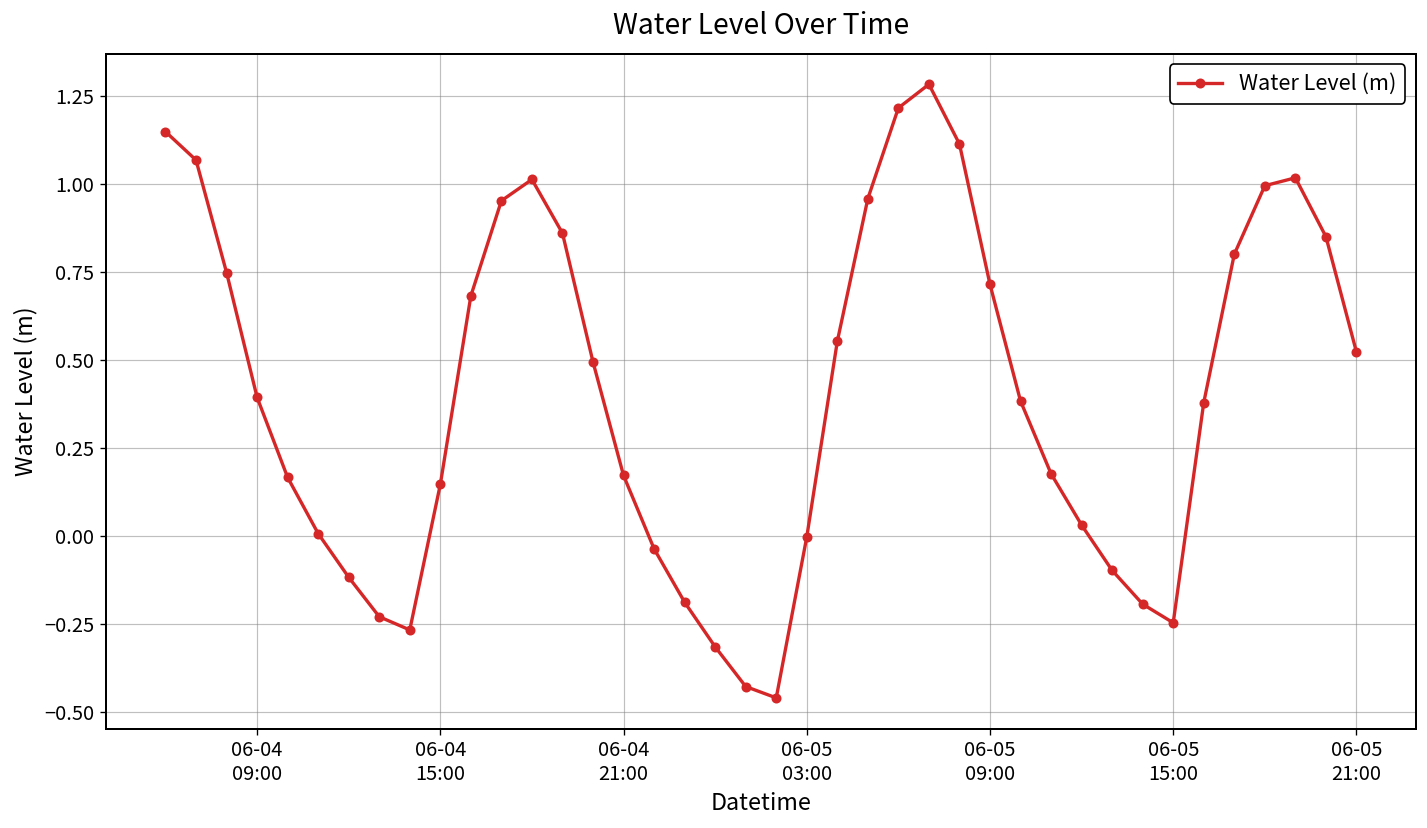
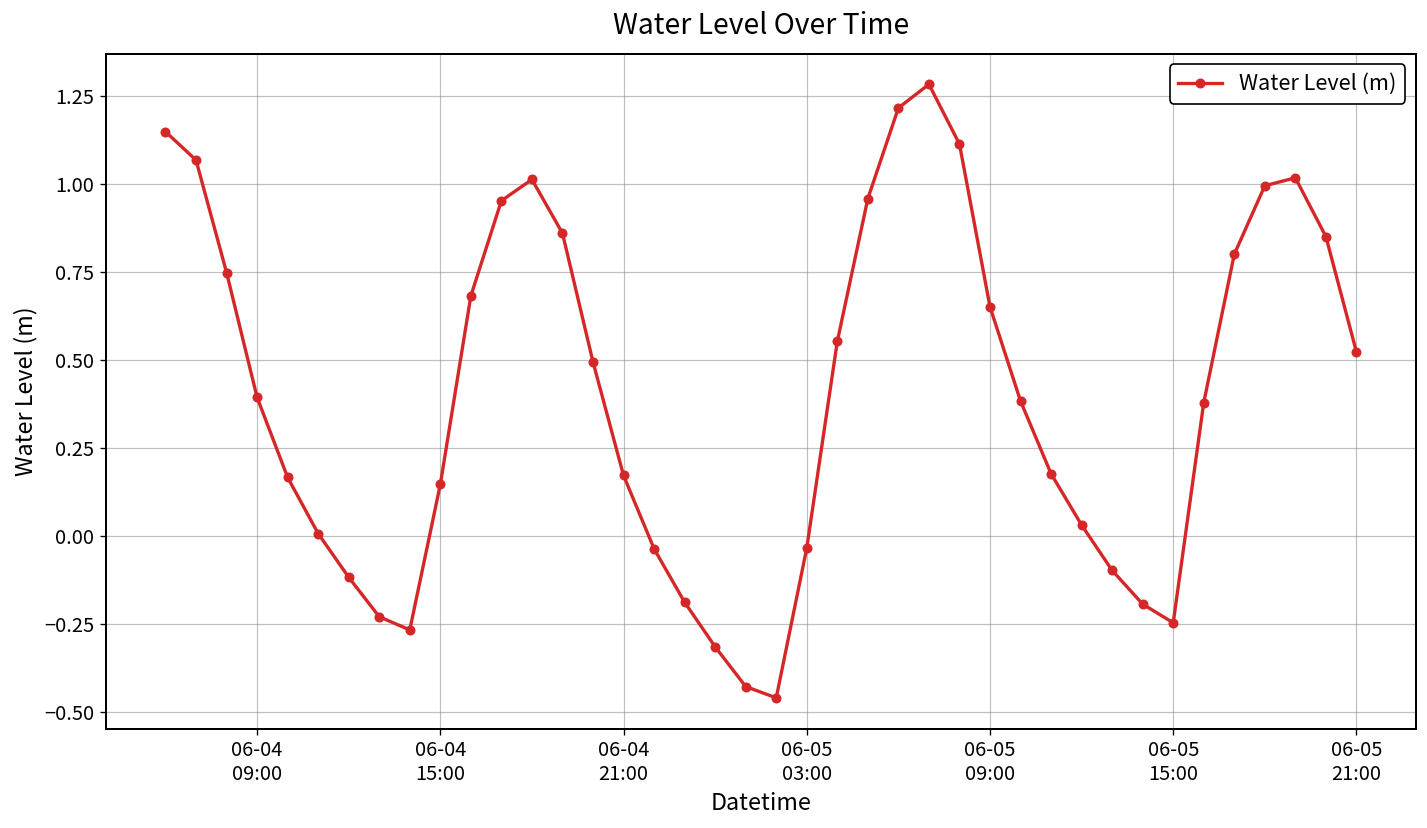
  {
    "06-04 09:00": 0.39,
    "06-04 15:00": 0.15,
    "06-04 21:00": 0.17,
-   "06-05 03:00": 0.00,
-   "06-05 09:00": 0.71,
+   "06-05 03:00": -0.04,
+   "06-05 09:00": 0.65,
    "06-05 15:00": -0.25,
    "06-05 21:00": 0.52
  }
